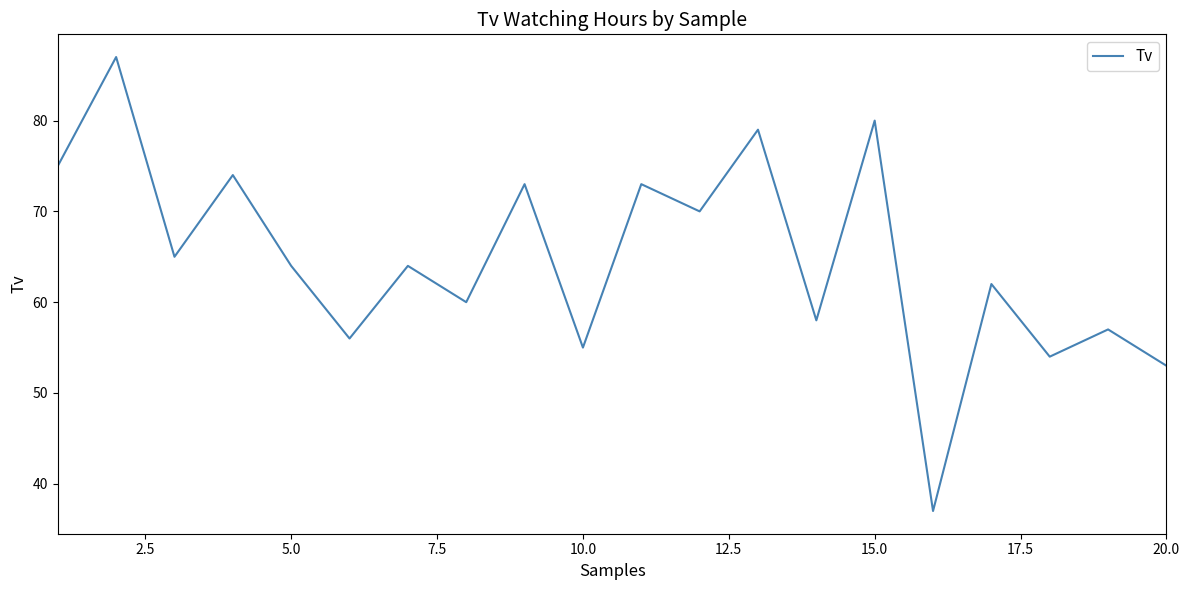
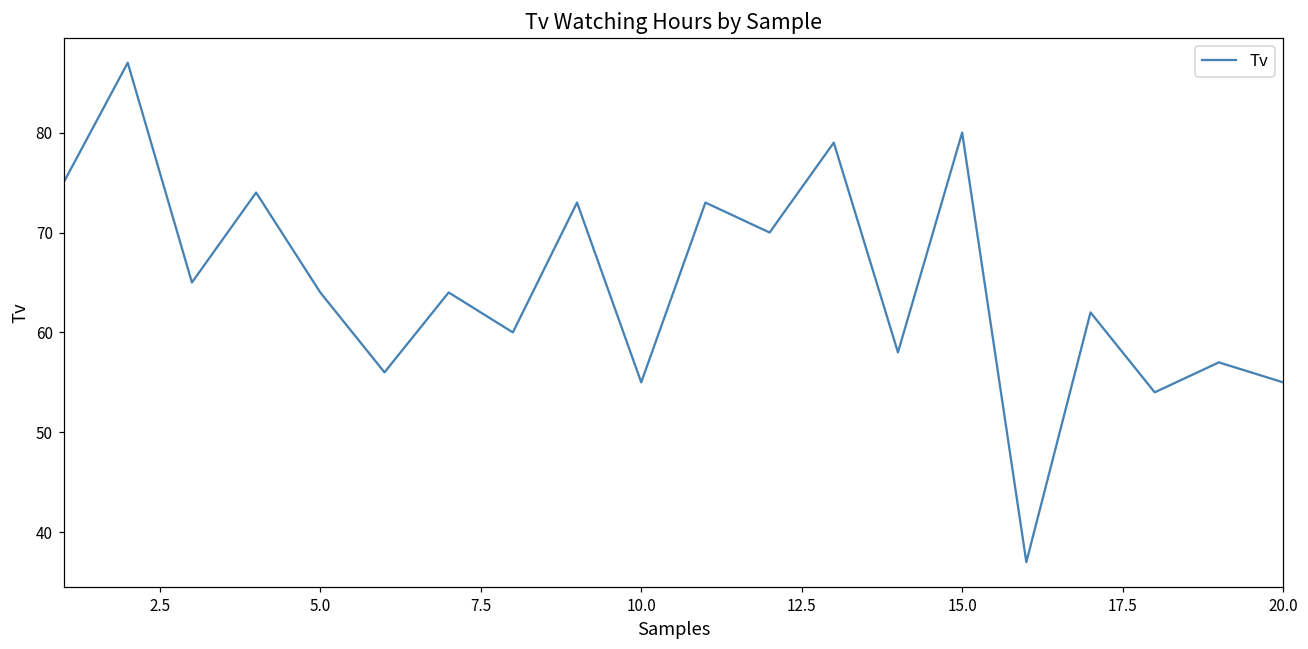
  {
    "5.0": 64,
    "10.0": 55,
    "15.0": 80,
-   "20.0": 53
+   "20.0": 55
  }
